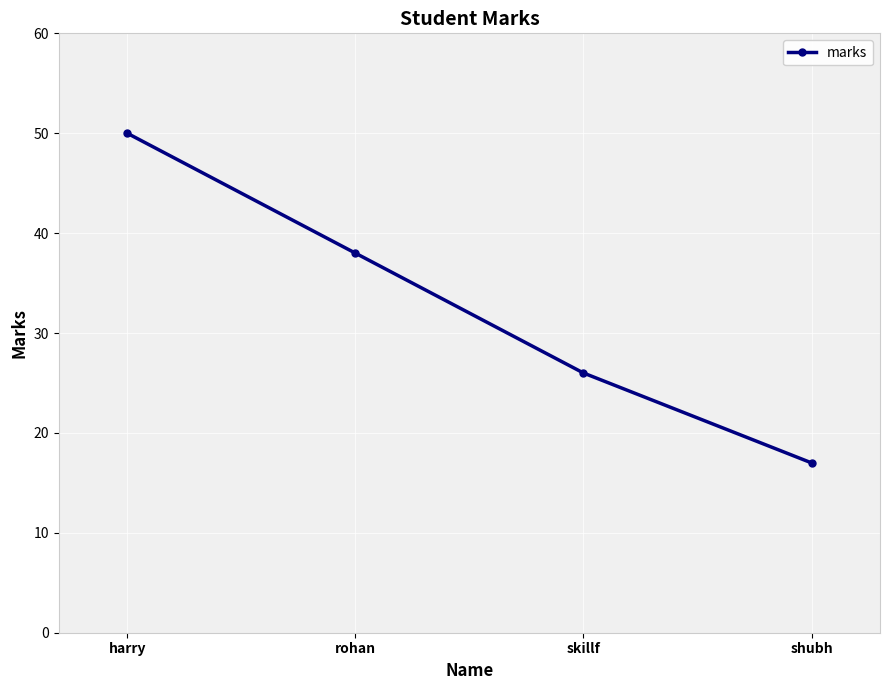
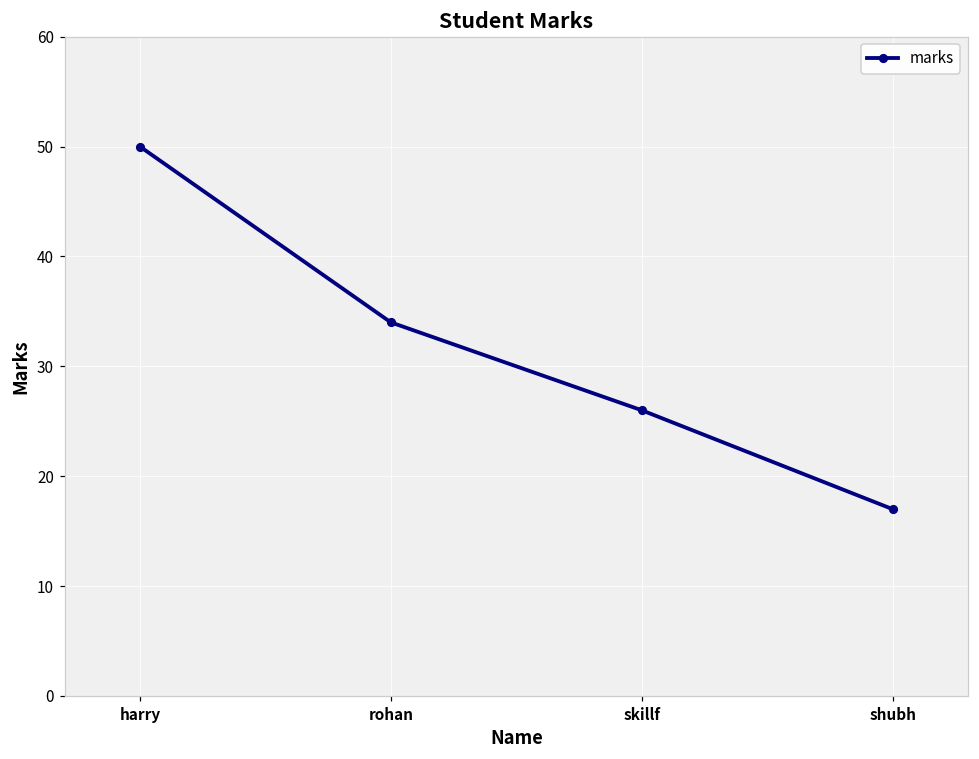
  {
    "harry": 50,
-   "rohan": 38,
+   "rohan": 34,
    "skillf": 26,
    "shubh": 17
  }
